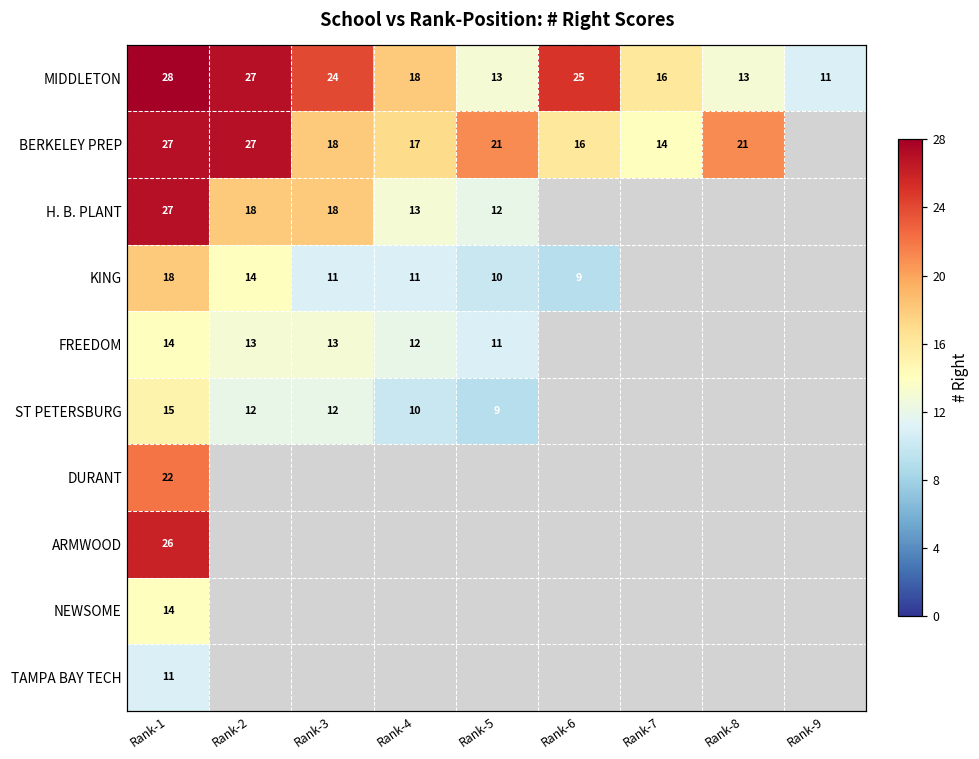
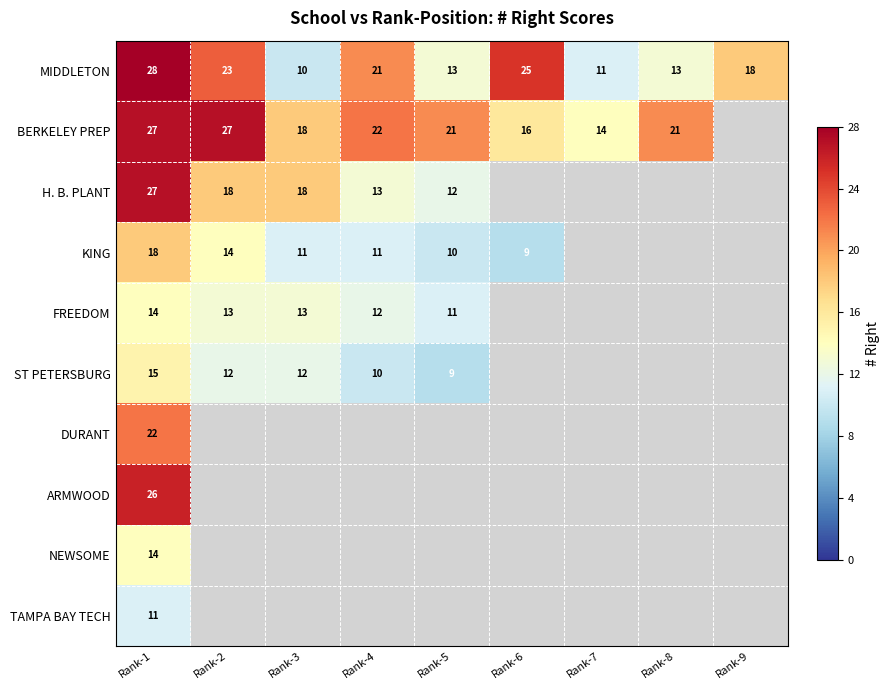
  {
    "MIDDLETON": {
      "Rank-1": 28,
-     "Rank-2": 27,
-     "Rank-3": 24,
-     "Rank-4": 18,
+     "Rank-2": 23,
+     "Rank-3": 10,
+     "Rank-4": 21,
      "Rank-5": 13,
      "Rank-6": 25,
-     "Rank-7": 16,
+     "Rank-7": 11,
      "Rank-8": 13,
-     "Rank-9": 11
+     "Rank-9": 18
    },
    "BERKELEY PREP": {
      "Rank-1": 27,
      "Rank-2": 27,
      "Rank-3": 18,
-     "Rank-4": 17,
+     "Rank-4": 22,
      "Rank-5": 21,
      "Rank-6": 16,
      "Rank-7": 14,
      "Rank-8": 21
    },
    "H. B. PLANT": {
      "Rank-1": 27,
      "Rank-2": 18,
      "Rank-3": 18,
      "Rank-4": 13,
      "Rank-5": 12
    },
    "KING": {
      "Rank-1": 18,
      "Rank-2": 14,
      "Rank-3": 11,
      "Rank-4": 11,
      "Rank-5": 10,
      "Rank-6": 9
    },
    "FREEDOM": {
      "Rank-1": 14,
      "Rank-2": 13,
      "Rank-3": 13,
      "Rank-4": 12,
      "Rank-5": 11
    },
    "ST PETERSBURG": {
      "Rank-1": 15,
      "Rank-2": 12,
      "Rank-3": 12,
      "Rank-4": 10,
      "Rank-5": 9
    },
    "DURANT": {
      "Rank-1": 22
    },
    "ARMWOOD": {
      "Rank-1": 26
    },
    "NEWSOME": {
      "Rank-1": 14
    },
    "TAMPA BAY TECH": {
      "Rank-1": 11
    }
  }
